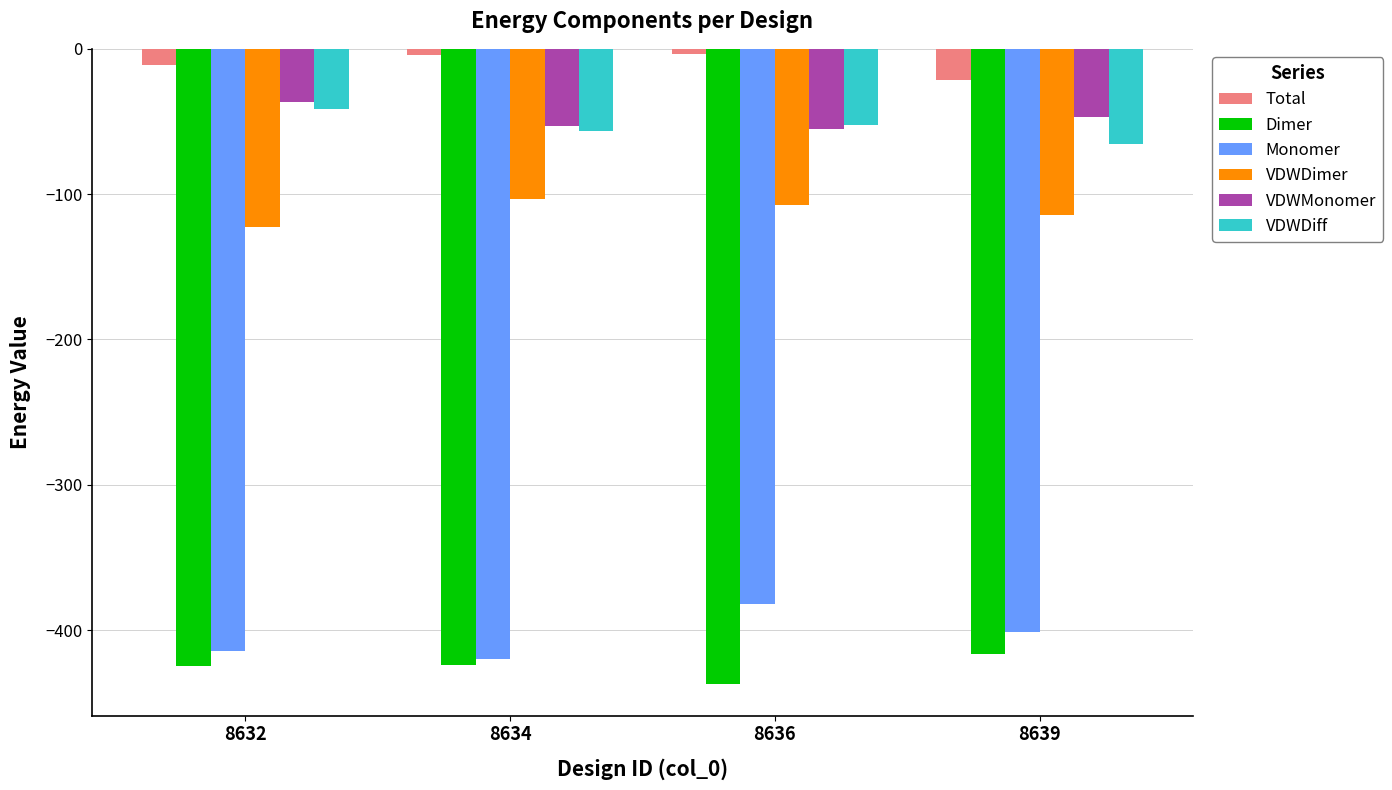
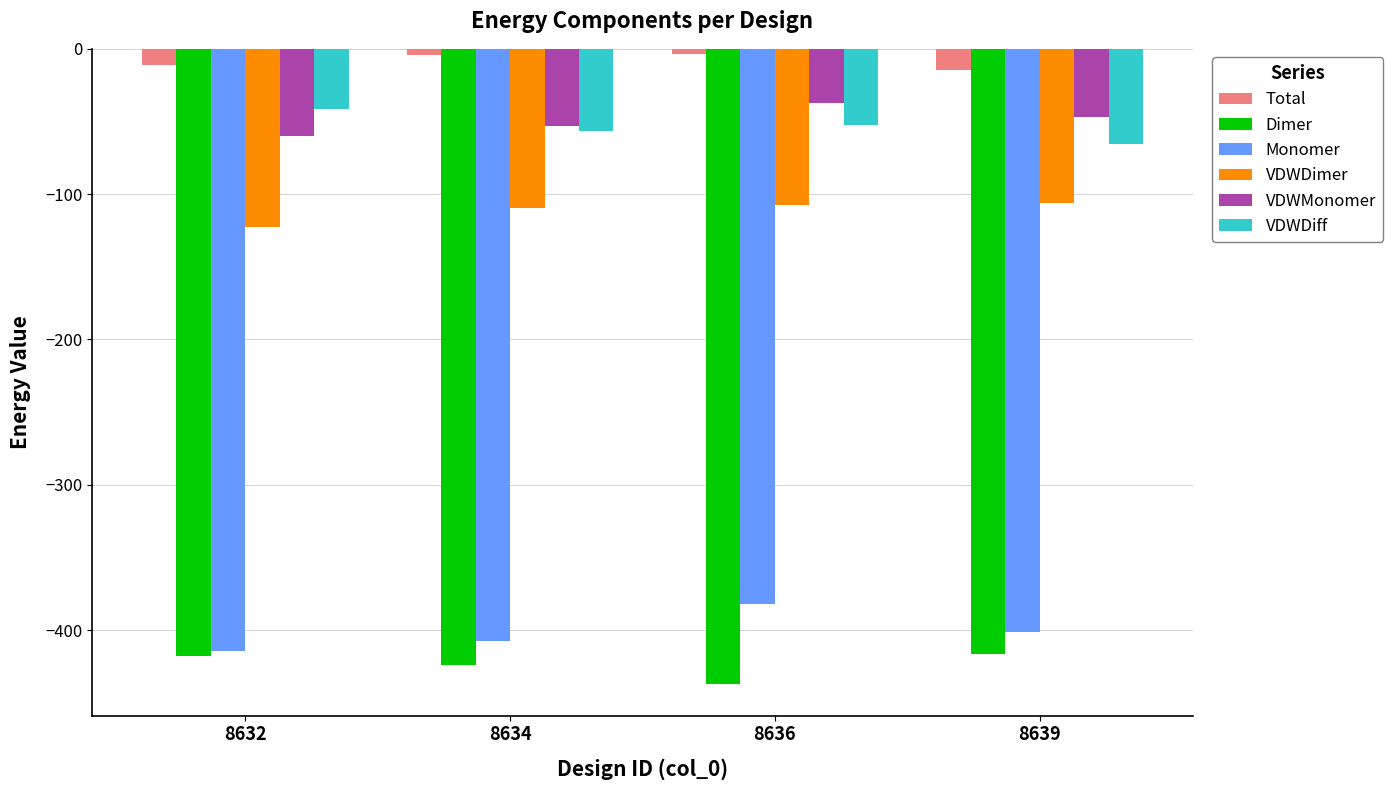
  {
    "Total": {
      "8632": -11,
      "8634": -4,
      "8636": -4,
-     "8639": -21
+     "8639": -15
    },
    "Dimer": {
-     "8632": -425,
+     "8632": -418,
      "8634": -424,
      "8636": -437,
      "8639": -416
    },
    "Monomer": {
      "8632": -414,
-     "8634": -420,
+     "8634": -408,
      "8636": -382,
      "8639": -402
    },
    "VDWDimer": {
      "8632": -123,
-     "8634": -103,
+     "8634": -109,
      "8636": -108,
-     "8639": -114
+     "8639": -106
    },
    "VDWMonomer": {
-     "8632": -37,
+     "8632": -60,
      "8634": -53,
-     "8636": -55,
+     "8636": -37,
      "8639": -47
    },
    "VDWDiff": {
      "8632": -41,
      "8634": -56,
      "8636": -53,
      "8639": -66
    }
  }
